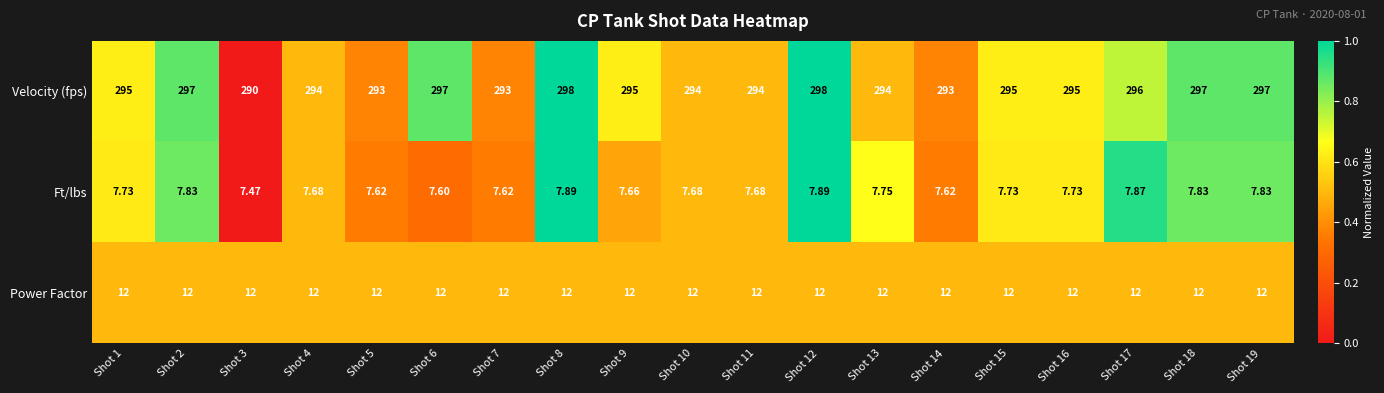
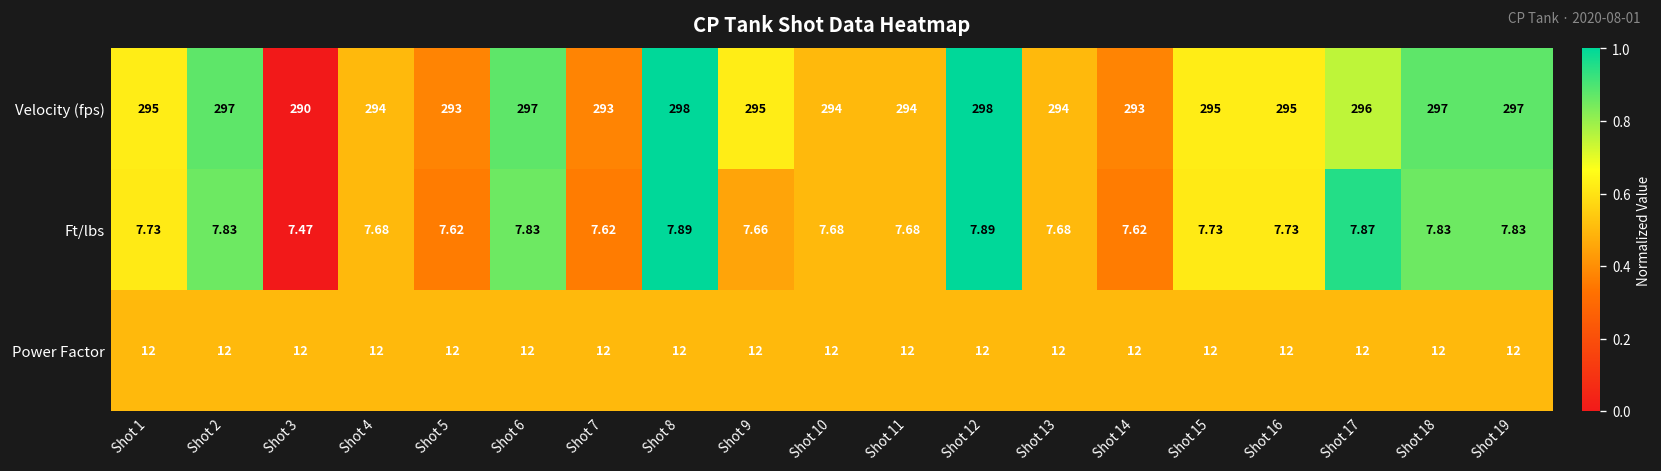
  {
    "Velocity (fps)": {
      "Shot 1": 295,
      "Shot 2": 297,
      "Shot 3": 290,
      "Shot 4": 294,
      "Shot 5": 293,
      "Shot 6": 297,
      "Shot 7": 293,
      "Shot 8": 298,
      "Shot 9": 295,
      "Shot 10": 294,
      "Shot 11": 294,
      "Shot 12": 298,
      "Shot 13": 294,
      "Shot 14": 293,
      "Shot 15": 295,
      "Shot 16": 295,
      "Shot 17": 296,
      "Shot 18": 297,
      "Shot 19": 297
    },
    "Ft/lbs": {
      "Shot 1": 7.73,
      "Shot 2": 7.83,
      "Shot 3": 7.47,
      "Shot 4": 7.68,
      "Shot 5": 7.62,
-     "Shot 6": 7.60,
+     "Shot 6": 7.83,
      "Shot 7": 7.62,
      "Shot 8": 7.89,
      "Shot 9": 7.66,
      "Shot 10": 7.68,
      "Shot 11": 7.68,
      "Shot 12": 7.89,
-     "Shot 13": 7.75,
+     "Shot 13": 7.68,
      "Shot 14": 7.62,
      "Shot 15": 7.73,
      "Shot 16": 7.73,
      "Shot 17": 7.87,
      "Shot 18": 7.83,
      "Shot 19": 7.83
    },
    "Power Factor": {
      "Shot 1": 12,
      "Shot 2": 12,
      "Shot 3": 12,
      "Shot 4": 12,
      "Shot 5": 12,
      "Shot 6": 12,
      "Shot 7": 12,
      "Shot 8": 12,
      "Shot 9": 12,
      "Shot 10": 12,
      "Shot 11": 12,
      "Shot 12": 12,
      "Shot 13": 12,
      "Shot 14": 12,
      "Shot 15": 12,
      "Shot 16": 12,
      "Shot 17": 12,
      "Shot 18": 12,
      "Shot 19": 12
    }
  }
